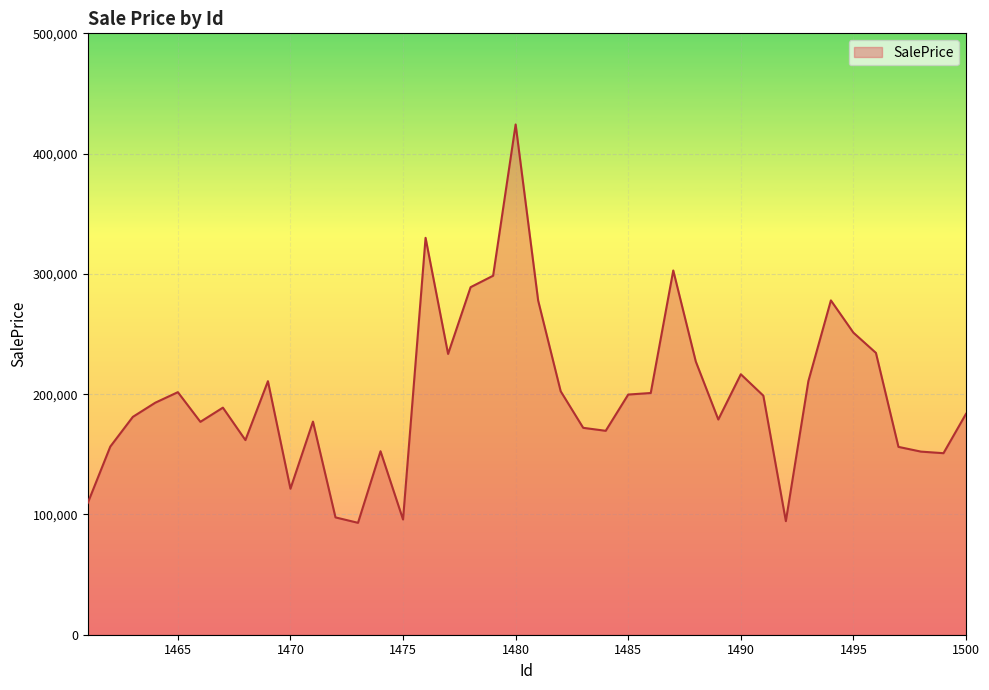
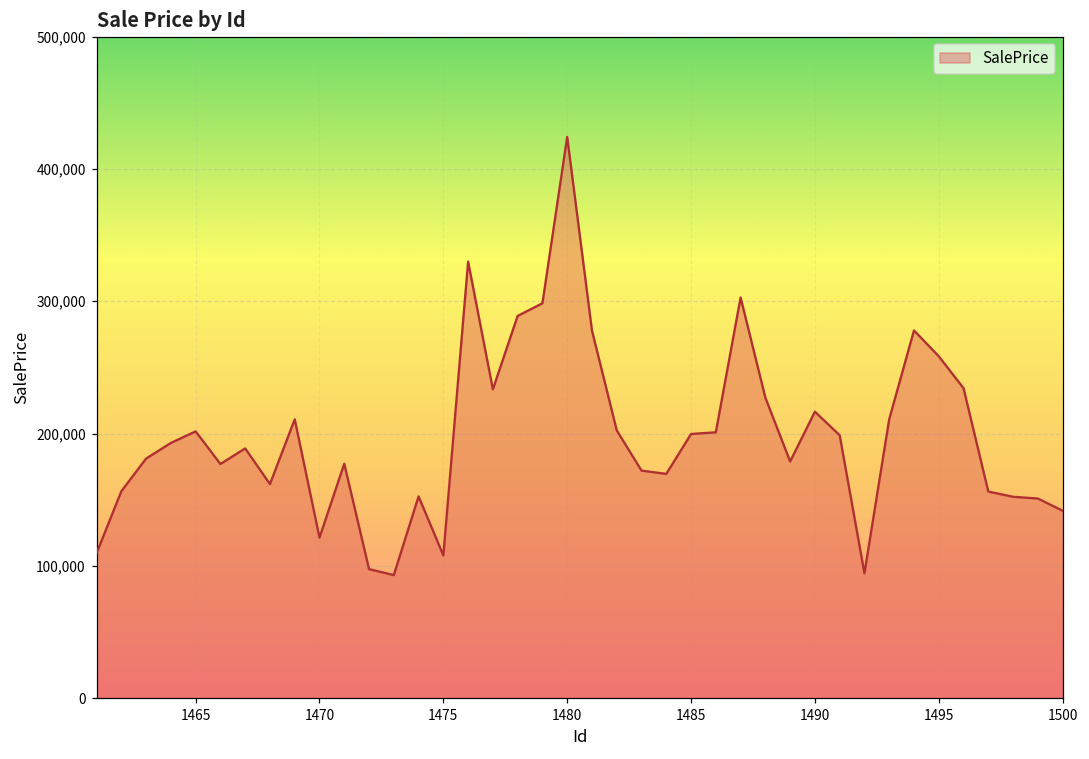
  {
    "1465": "202,000",
    "1470": "121,000",
-   "1475": "96,000",
+   "1475": "108,000",
    "1480": "424,000",
    "1485": "200,000",
    "1490": "217,000",
-   "1495": "251,000",
-   "1500": "184,000"
+   "1495": "258,000",
+   "1500": "142,000"
  }
